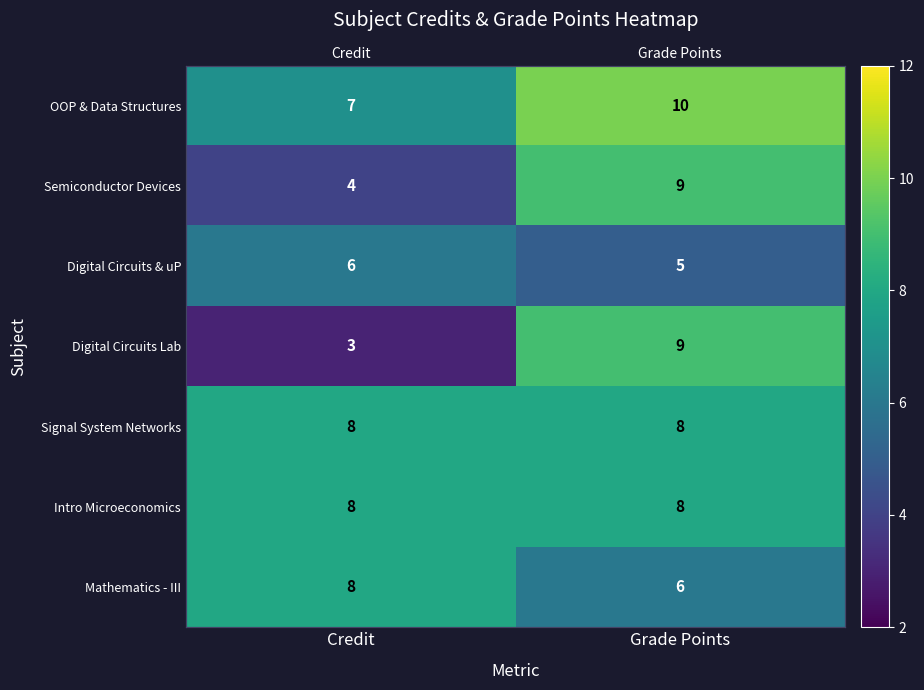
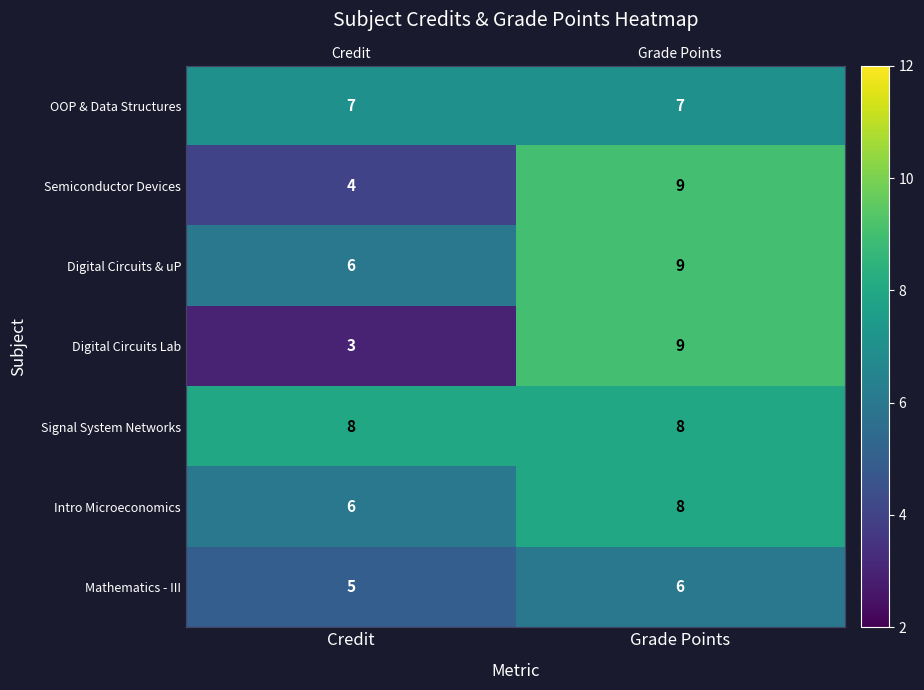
  {
    "OOP & Data Structures": {
      "Credit": 7,
-     "Grade Points": 10
+     "Grade Points": 7
    },
    "Semiconductor Devices": {
      "Credit": 4,
      "Grade Points": 9
    },
    "Digital Circuits & uP": {
      "Credit": 6,
-     "Grade Points": 5
+     "Grade Points": 9
    },
    "Digital Circuits Lab": {
      "Credit": 3,
      "Grade Points": 9
    },
    "Signal System Networks": {
      "Credit": 8,
      "Grade Points": 8
    },
    "Intro Microeconomics": {
-     "Credit": 8,
+     "Credit": 6,
      "Grade Points": 8
    },
    "Mathematics - III": {
-     "Credit": 8,
+     "Credit": 5,
      "Grade Points": 6
    }
  }
